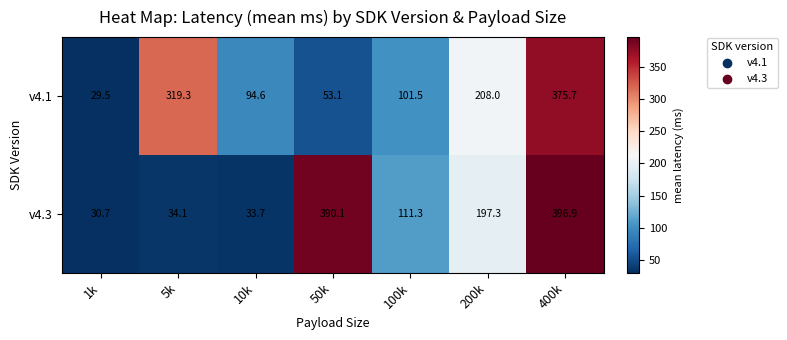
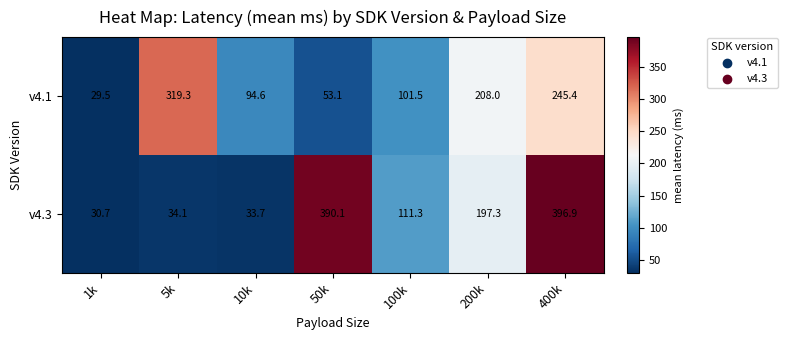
  {
    "v4.1": {
      "1k": 29.5,
      "5k": 319.3,
      "10k": 94.6,
      "50k": 53.1,
      "100k": 101.5,
      "200k": 208.0,
-     "400k": 375.7
+     "400k": 245.4
    },
    "v4.3": {
      "1k": 30.7,
      "5k": 34.1,
      "10k": 33.7,
      "50k": 390.1,
      "100k": 111.3,
      "200k": 197.3,
      "400k": 396.9
    }
  }
